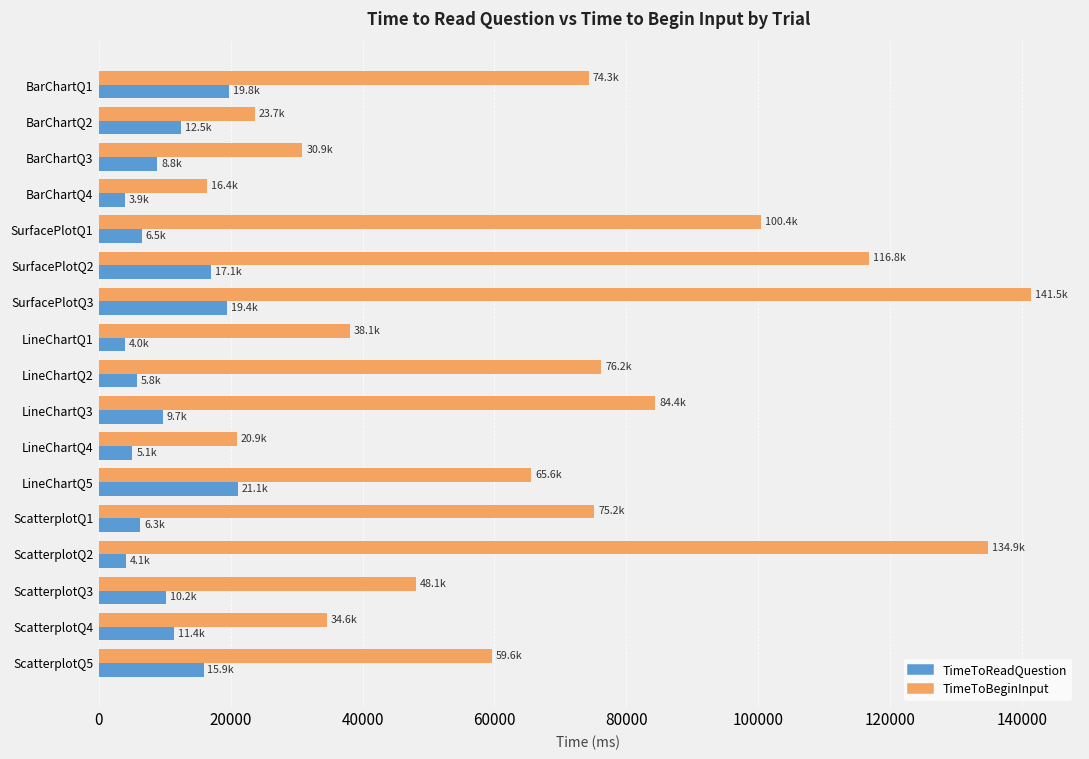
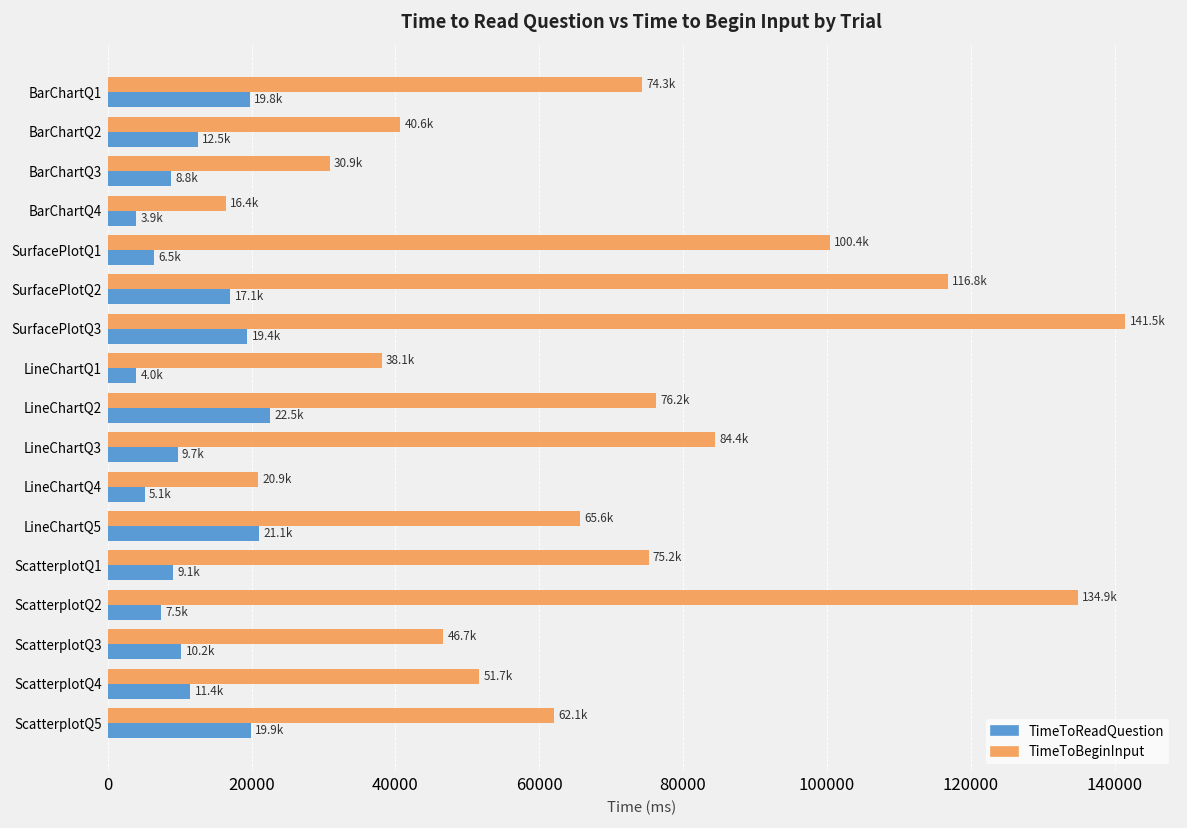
  {
    "TimeToBeginInput": {
      "BarChartQ1": "74.3k",
-     "BarChartQ2": "23.7k",
+     "BarChartQ2": "40.6k",
      "BarChartQ3": "30.9k",
      "BarChartQ4": "16.4k",
      "SurfacePlotQ1": "100.4k",
      "SurfacePlotQ2": "116.8k",
      "SurfacePlotQ3": "141.5k",
      "LineChartQ1": "38.1k",
      "LineChartQ2": "76.2k",
      "LineChartQ3": "84.4k",
      "LineChartQ4": "20.9k",
      "LineChartQ5": "65.6k",
      "ScatterplotQ1": "75.2k",
      "ScatterplotQ2": "134.9k",
-     "ScatterplotQ3": "48.1k",
-     "ScatterplotQ4": "34.6k",
-     "ScatterplotQ5": "59.6k"
+     "ScatterplotQ3": "46.7k",
+     "ScatterplotQ4": "51.7k",
+     "ScatterplotQ5": "62.1k"
    },
    "TimeToReadQuestion": {
      "BarChartQ1": "19.8k",
      "BarChartQ2": "12.5k",
      "BarChartQ3": "8.8k",
      "BarChartQ4": "3.9k",
      "SurfacePlotQ1": "6.5k",
      "SurfacePlotQ2": "17.1k",
      "SurfacePlotQ3": "19.4k",
      "LineChartQ1": "4.0k",
-     "LineChartQ2": "5.8k",
+     "LineChartQ2": "22.5k",
      "LineChartQ3": "9.7k",
      "LineChartQ4": "5.1k",
      "LineChartQ5": "21.1k",
-     "ScatterplotQ1": "6.3k",
-     "ScatterplotQ2": "4.1k",
+     "ScatterplotQ1": "9.1k",
+     "ScatterplotQ2": "7.5k",
      "ScatterplotQ3": "10.2k",
      "ScatterplotQ4": "11.4k",
-     "ScatterplotQ5": "15.9k"
+     "ScatterplotQ5": "19.9k"
    }
  }
